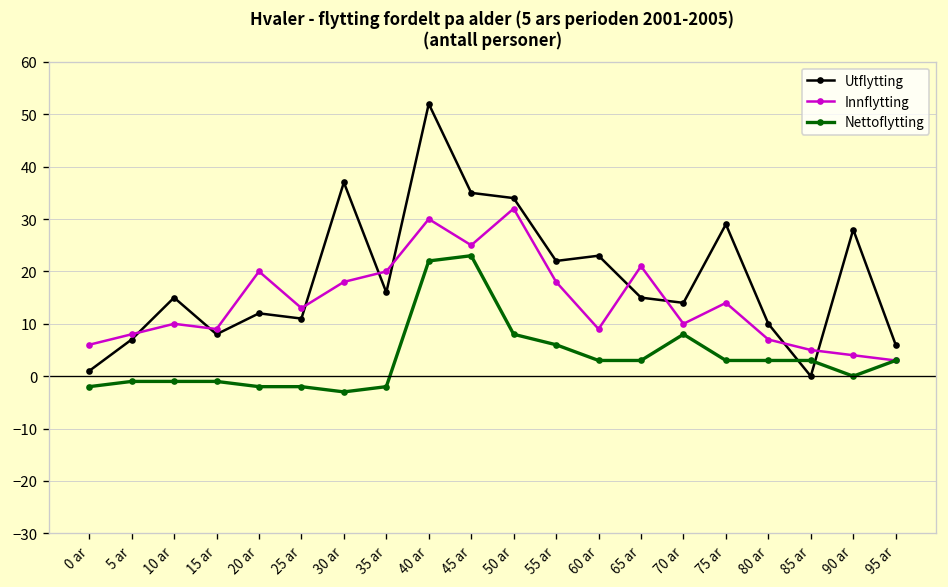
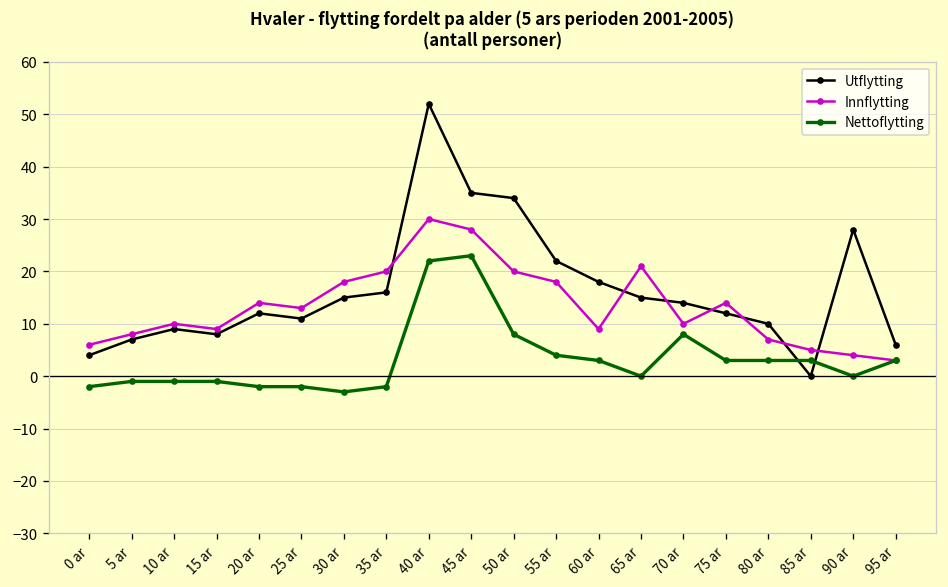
  {
    "Utflytting": {
-     "0 ar": 1,
+     "0 ar": 4,
      "5 ar": 7,
-     "10 ar": 15,
+     "10 ar": 9,
      "15 ar": 8,
      "20 ar": 12,
      "25 ar": 11,
-     "30 ar": 37,
+     "30 ar": 15,
      "35 ar": 16,
      "40 ar": 52,
      "45 ar": 35,
      "50 ar": 34,
      "55 ar": 22,
-     "60 ar": 23,
+     "60 ar": 18,
      "65 ar": 15,
      "70 ar": 14,
-     "75 ar": 29,
+     "75 ar": 12,
      "80 ar": 10,
      "85 ar": 0,
      "90 ar": 28,
      "95 ar": 6
    },
    "Innflytting": {
      "0 ar": 6,
      "5 ar": 8,
      "10 ar": 10,
      "15 ar": 9,
-     "20 ar": 20,
+     "20 ar": 14,
      "25 ar": 13,
      "30 ar": 18,
      "35 ar": 20,
      "40 ar": 30,
-     "45 ar": 25,
-     "50 ar": 32,
+     "45 ar": 28,
+     "50 ar": 20,
      "55 ar": 18,
      "60 ar": 9,
      "65 ar": 21,
      "70 ar": 10,
      "75 ar": 14,
      "80 ar": 7,
      "85 ar": 5,
      "90 ar": 4
    },
    "Nettoflytting": {
      "0 ar": -2,
      "5 ar": -1,
      "10 ar": -1,
      "15 ar": -1,
      "20 ar": -2,
      "25 ar": -2,
      "30 ar": -3,
      "35 ar": -2,
      "40 ar": 22,
      "45 ar": 23,
      "50 ar": 8,
-     "55 ar": 6,
+     "55 ar": 4,
      "60 ar": 3,
-     "65 ar": 3,
+     "65 ar": 0,
      "70 ar": 8,
      "75 ar": 3,
      "80 ar": 3,
      "85 ar": 3,
      "90 ar": 0
    }
  }
